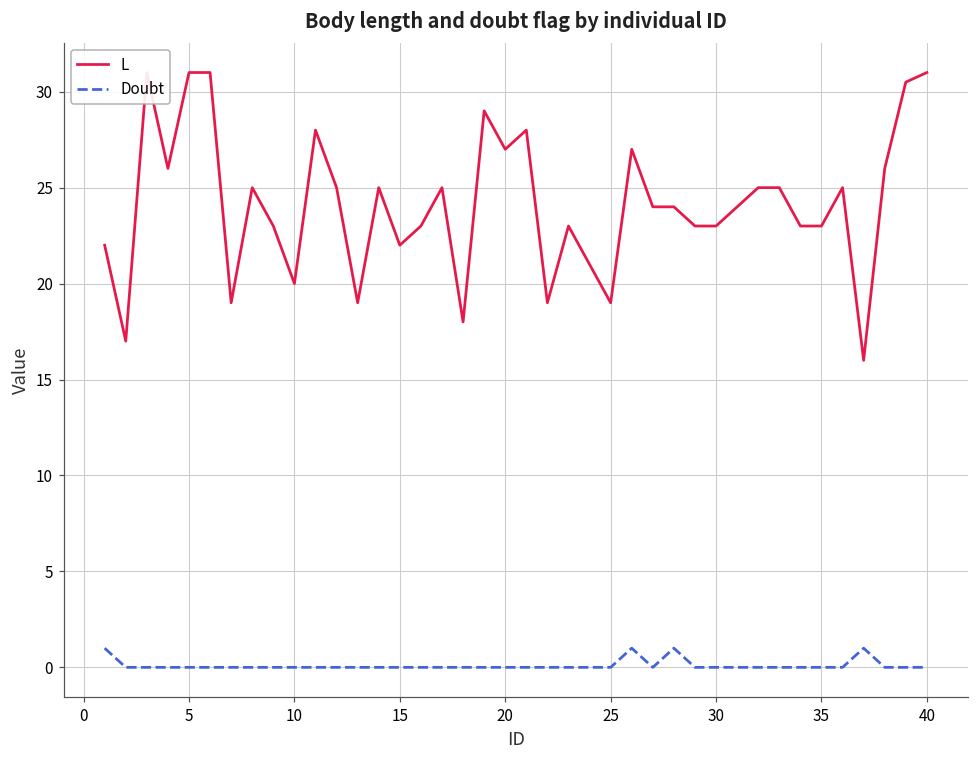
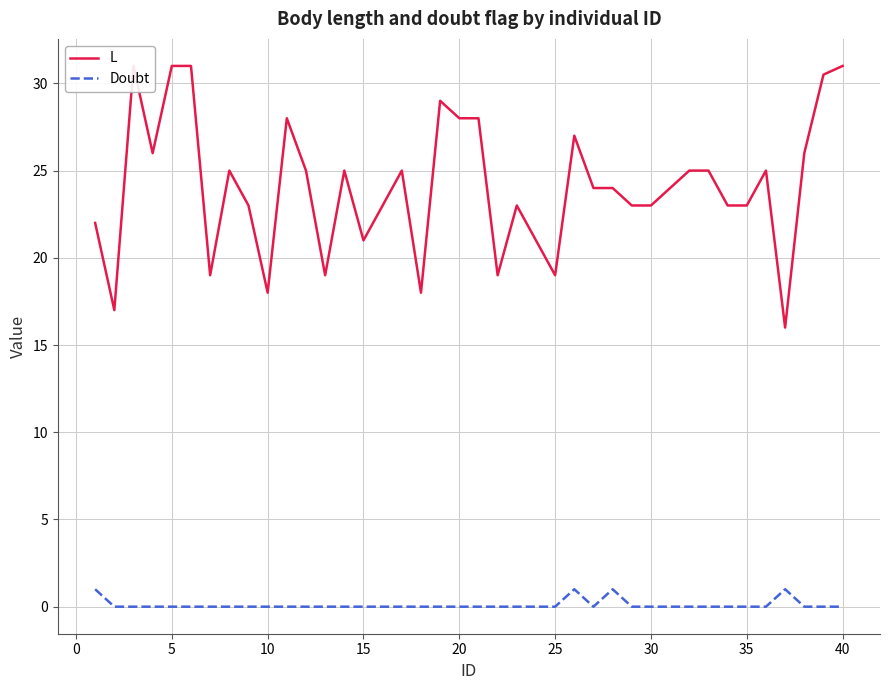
  {
    "L": {
      "5": 31,
-     "10": 20,
-     "15": 22,
-     "20": 27,
+     "10": 18,
+     "15": 21,
+     "20": 28,
      "25": 19,
      "30": 23,
      "35": 23,
      "40": 31
    },
    "Doubt": {
      "5": 0,
      "10": 0,
      "15": 0,
      "20": 0,
      "25": 0,
      "30": 0,
      "35": 0,
      "40": 0
    }
  }
